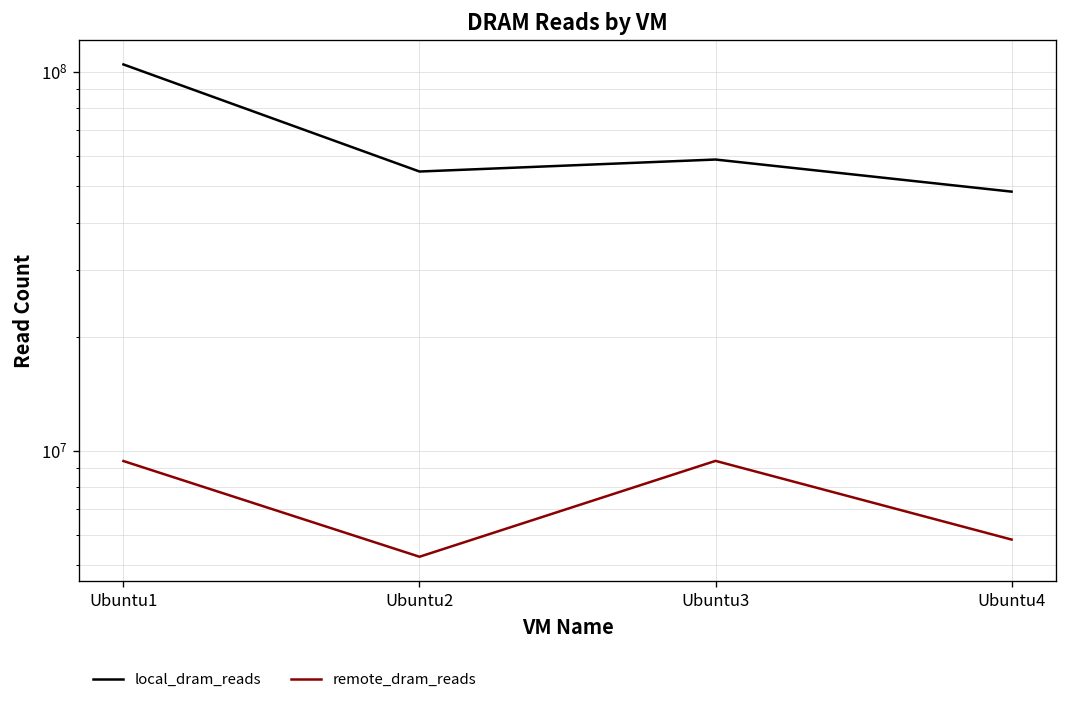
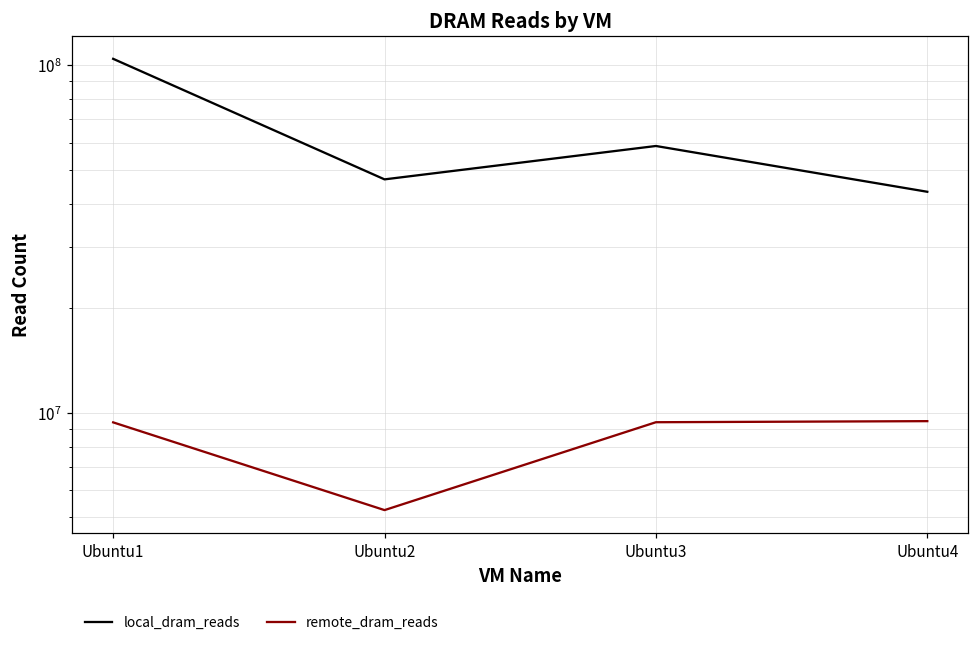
  {
    "local_dram_reads": {
      "Ubuntu1": 104000000,
-     "Ubuntu2": 55000000,
+     "Ubuntu2": 47000000,
      "Ubuntu3": 59000000,
-     "Ubuntu4": 48000000
+     "Ubuntu4": 43000000
    },
    "remote_dram_reads": {
      "Ubuntu1": 9400000,
      "Ubuntu2": 5300000,
      "Ubuntu3": 9400000,
-     "Ubuntu4": 5800000
+     "Ubuntu4": 9500000
    }
  }
